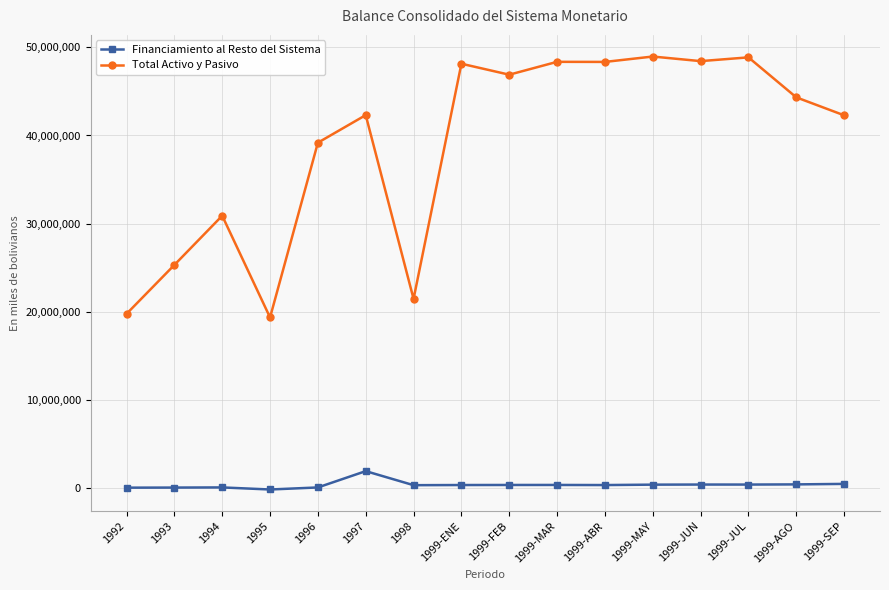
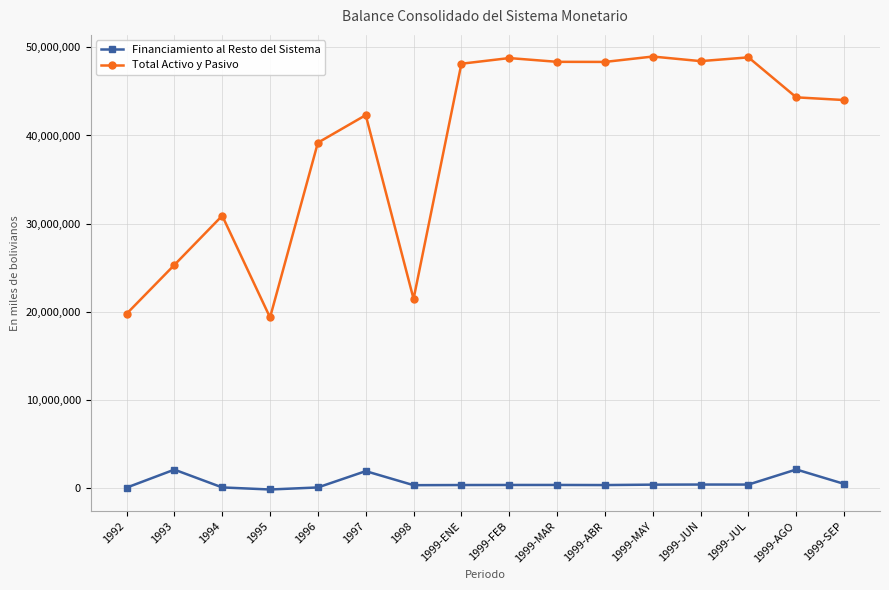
  {
    "Financiamiento al Resto del Sistema": {
      "1992": "0",
-     "1993": "0",
+     "1993": "2,000,000",
      "1994": "0",
      "1995": "0",
      "1996": "0",
      "1997": "2,000,000",
      "1998": "0",
      "1999-ENE": "0",
      "1999-FEB": "0",
      "1999-MAR": "0",
      "1999-ABR": "0",
      "1999-MAY": "0",
      "1999-JUN": "0",
      "1999-JUL": "0",
-     "1999-AGO": "0",
+     "1999-AGO": "2,000,000",
      "1999-SEP": "1,000,000"
    },
    "Total Activo y Pasivo": {
      "1992": "20,000,000",
      "1993": "25,000,000",
      "1994": "31,000,000",
      "1995": "19,000,000",
      "1996": "39,000,000",
      "1997": "42,000,000",
      "1998": "21,000,000",
      "1999-ENE": "48,000,000",
-     "1999-FEB": "47,000,000",
+     "1999-FEB": "49,000,000",
      "1999-MAR": "48,000,000",
      "1999-ABR": "48,000,000",
      "1999-MAY": "49,000,000",
      "1999-JUN": "48,000,000",
      "1999-JUL": "49,000,000",
      "1999-AGO": "44,000,000",
-     "1999-SEP": "42,000,000"
+     "1999-SEP": "44,000,000"
    }
  }
